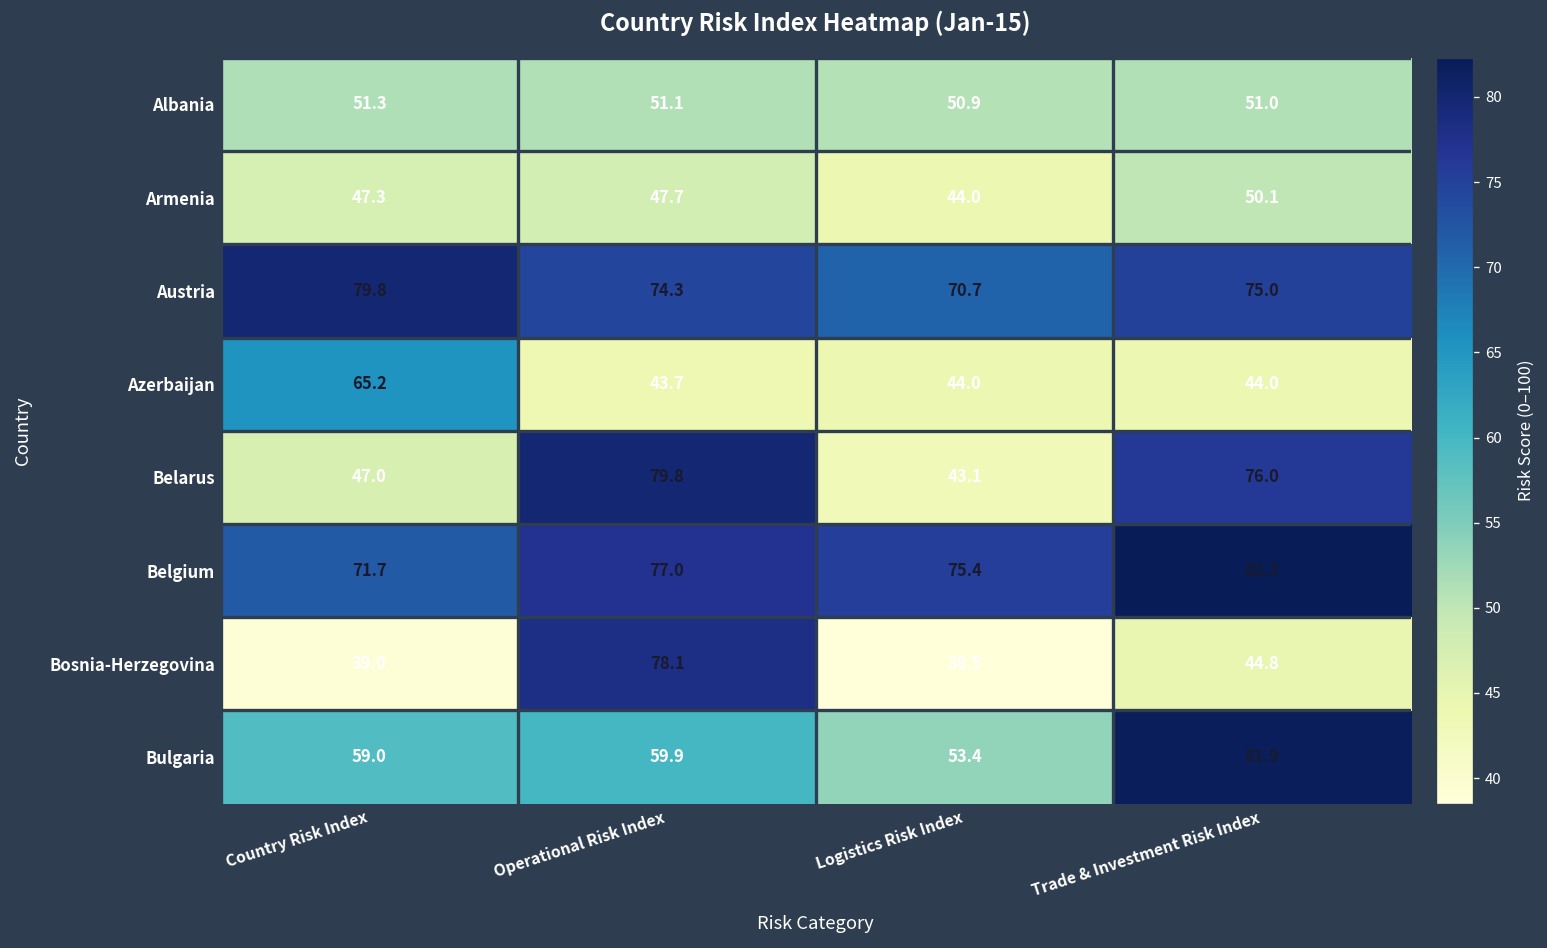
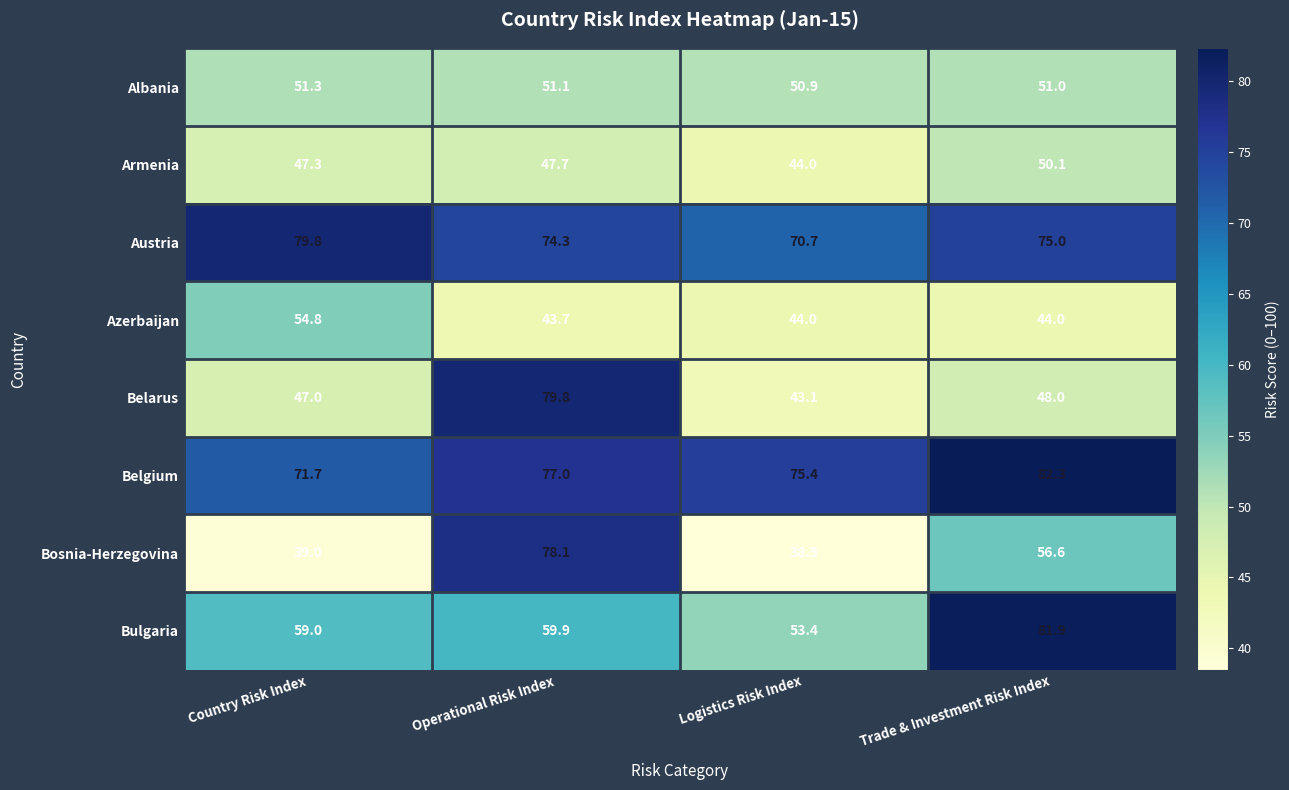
  {
    "Albania": {
      "Country Risk Index": 51.3,
      "Operational Risk Index": 51.1,
      "Logistics Risk Index": 50.9,
      "Trade & Investment Risk Index": 51.0
    },
    "Armenia": {
      "Country Risk Index": 47.3,
      "Operational Risk Index": 47.7,
      "Logistics Risk Index": 44.0,
      "Trade & Investment Risk Index": 50.1
    },
    "Austria": {
      "Country Risk Index": 79.8,
      "Operational Risk Index": 74.3,
      "Logistics Risk Index": 70.7,
      "Trade & Investment Risk Index": 75.0
    },
    "Azerbaijan": {
-     "Country Risk Index": 65.2,
+     "Country Risk Index": 54.8,
      "Operational Risk Index": 43.7,
      "Logistics Risk Index": 44.0,
      "Trade & Investment Risk Index": 44.0
    },
    "Belarus": {
      "Country Risk Index": 47.0,
      "Operational Risk Index": 79.8,
      "Logistics Risk Index": 43.1,
-     "Trade & Investment Risk Index": 76.0
+     "Trade & Investment Risk Index": 48.0
    },
    "Belgium": {
      "Country Risk Index": 71.7,
      "Operational Risk Index": 77.0,
      "Logistics Risk Index": 75.4
    },
    "Bosnia-Herzegovina": {
      "Operational Risk Index": 78.1,
-     "Trade & Investment Risk Index": 44.8
+     "Trade & Investment Risk Index": 56.6
    },
    "Bulgaria": {
      "Country Risk Index": 59.0,
      "Operational Risk Index": 59.9,
      "Logistics Risk Index": 53.4
    }
  }
